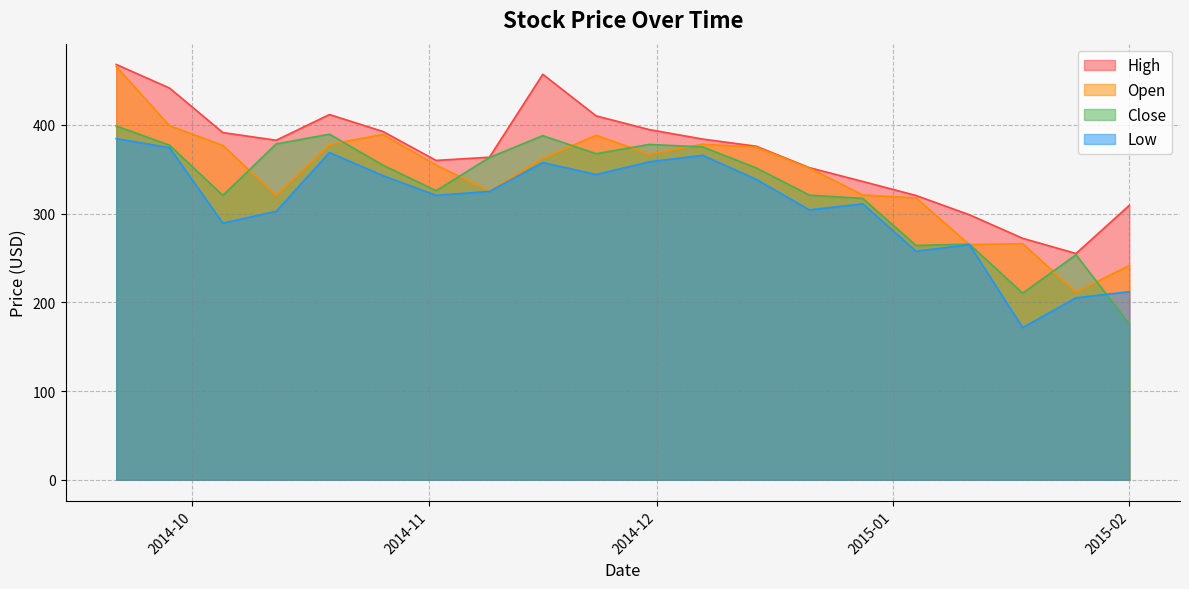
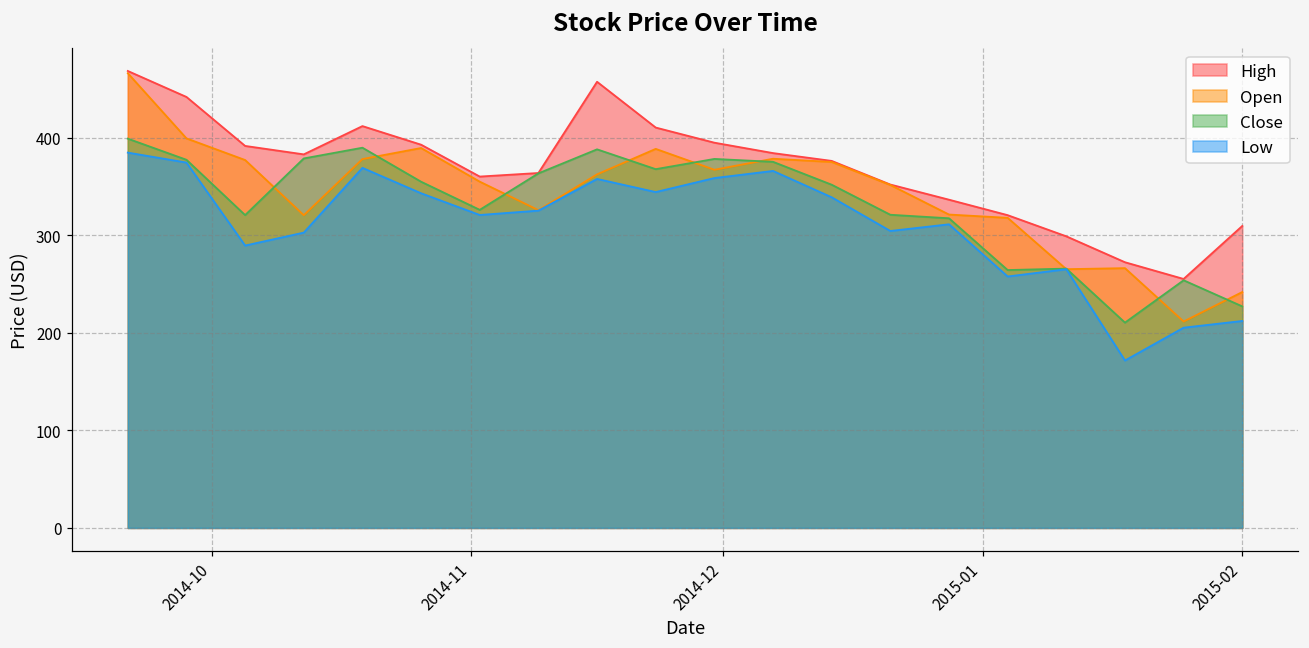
  {
    "High": {
      "2015-02": 310
    },
    "Open": {
      "2015-02": 240
    },
    "Close": {
-     "2015-02": 180
+     "2015-02": 230
    },
    "Low": {
      "2015-02": 210
    }
  }
